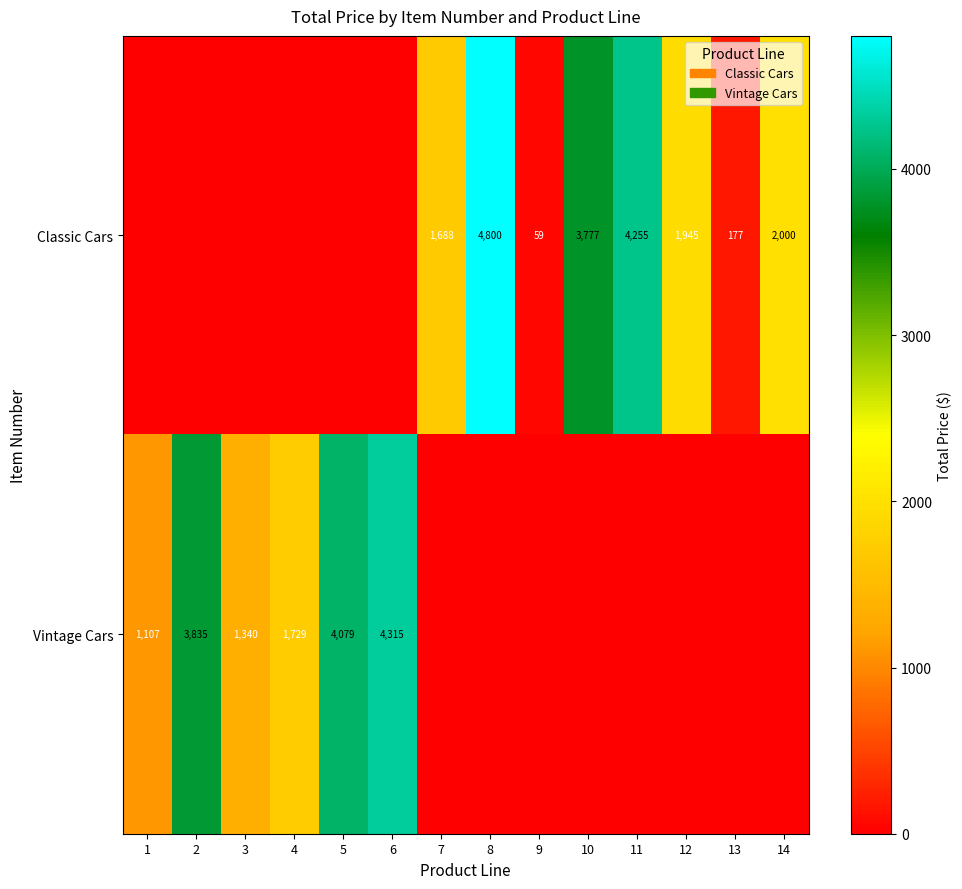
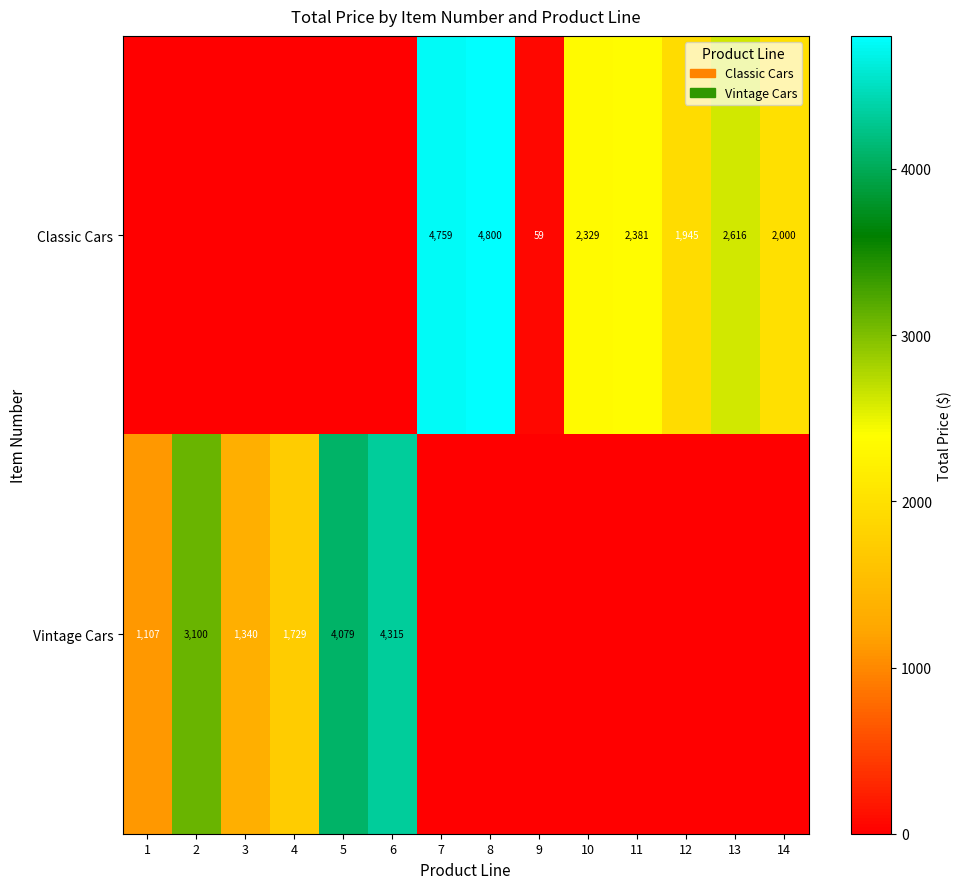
  {
    "Classic Cars": {
-     "7": "1,688",
+     "7": "4,759",
      "8": "4,800",
      "9": "59",
-     "10": "3,777",
-     "11": "4,255",
+     "10": "2,329",
+     "11": "2,381",
      "12": "1,945",
-     "13": "177",
+     "13": "2,616",
      "14": "2,000"
    },
    "Vintage Cars": {
      "1": "1,107",
-     "2": "3,835",
+     "2": "3,100",
      "3": "1,340",
      "4": "1,729",
      "5": "4,079",
      "6": "4,315"
    }
  }
